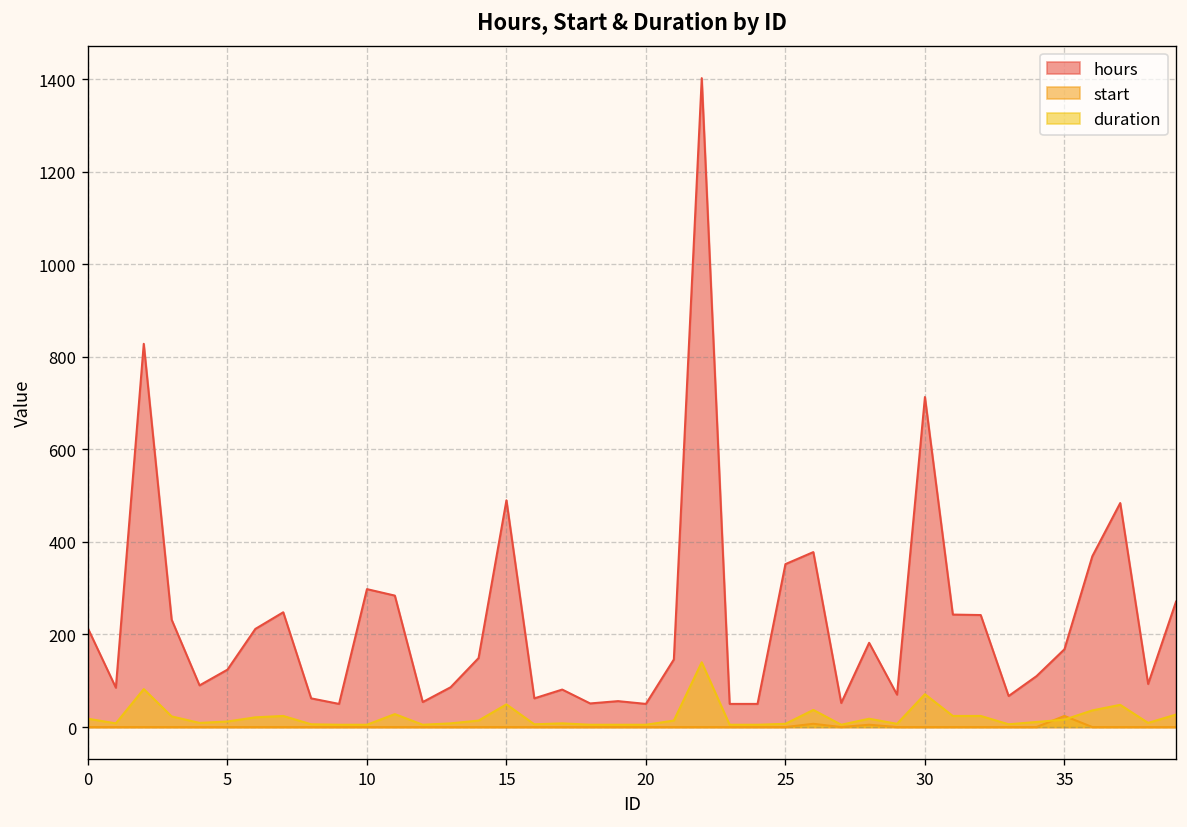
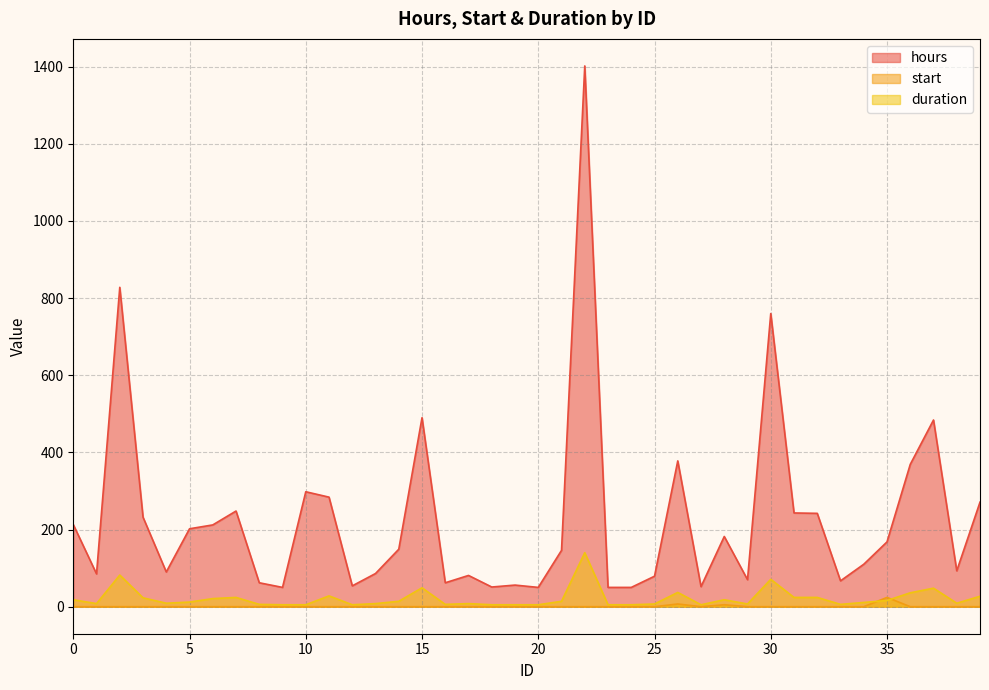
  {
    "hours": {
      "0": 210,
-     "5": 120,
+     "5": 200,
      "10": 300,
      "15": 490,
      "20": 50,
-     "25": 350,
-     "30": 710,
+     "25": 80,
+     "30": 760,
      "35": 170
    }
  }
